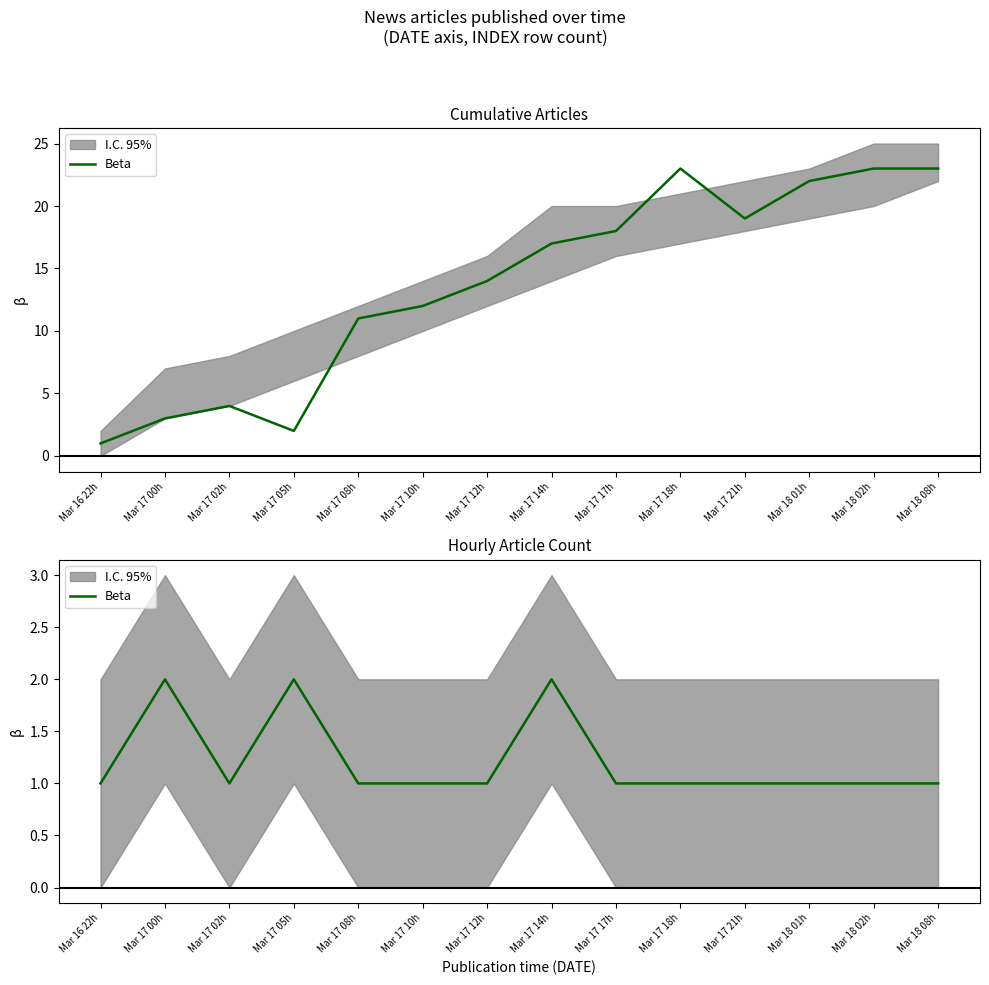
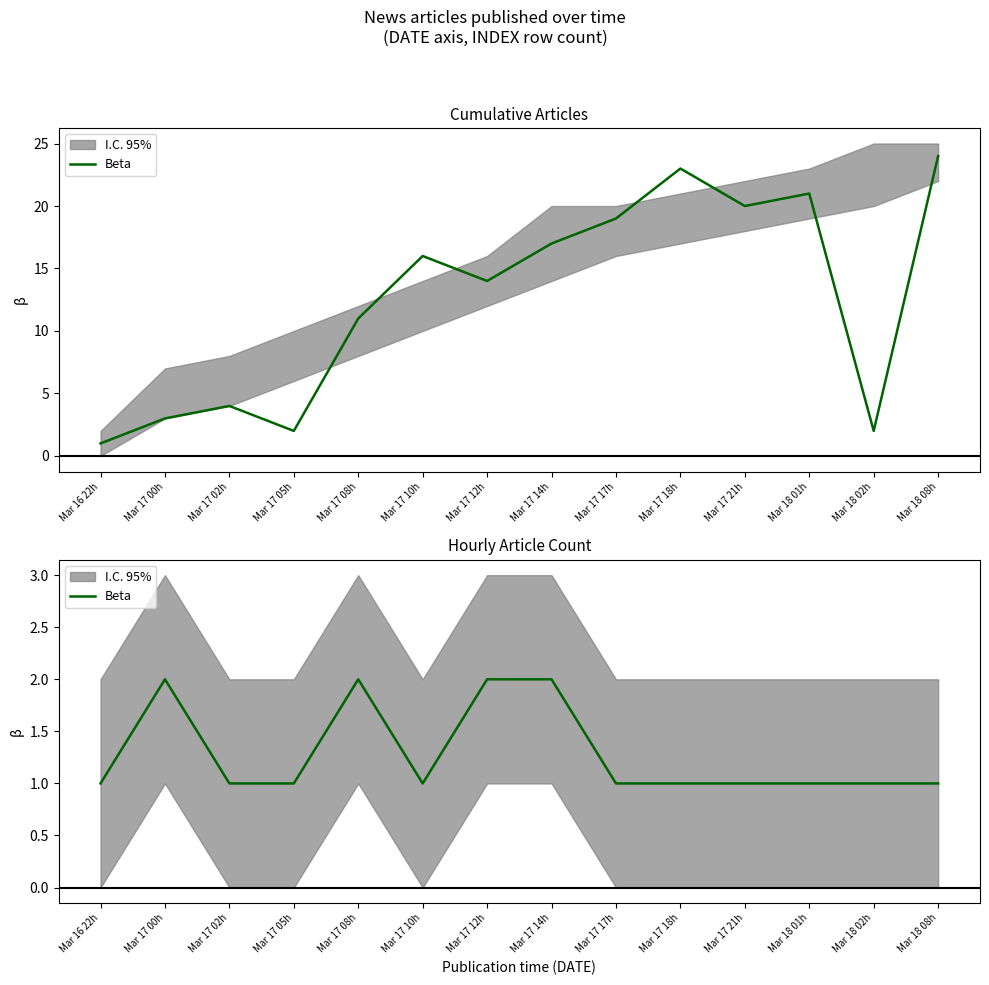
  {
    "Cumulative Articles": {
      "Beta": {
        "Mar 16 22h": 1,
        "Mar 17 00h": 3,
        "Mar 17 02h": 4,
        "Mar 17 05h": 2,
        "Mar 17 08h": 11,
-       "Mar 17 10h": 12,
+       "Mar 17 10h": 16,
        "Mar 17 12h": 14,
        "Mar 17 14h": 17,
-       "Mar 17 17h": 18,
+       "Mar 17 17h": 19,
        "Mar 17 18h": 23,
-       "Mar 17 21h": 19,
-       "Mar 18 01h": 22,
-       "Mar 18 02h": 23,
-       "Mar 18 08h": 23
+       "Mar 17 21h": 20,
+       "Mar 18 01h": 21,
+       "Mar 18 02h": 2,
+       "Mar 18 08h": 24
      }
    },
    "Hourly Article Count": {
      "Beta": {
        "Mar 16 22h": 1,
        "Mar 17 00h": 2,
        "Mar 17 02h": 1,
-       "Mar 17 05h": 2,
-       "Mar 17 08h": 1,
+       "Mar 17 05h": 1,
+       "Mar 17 08h": 2,
        "Mar 17 10h": 1,
-       "Mar 17 12h": 1,
+       "Mar 17 12h": 2,
        "Mar 17 14h": 2,
        "Mar 17 17h": 1,
        "Mar 17 18h": 1,
        "Mar 17 21h": 1,
        "Mar 18 01h": 1,
        "Mar 18 02h": 1,
        "Mar 18 08h": 1
      }
    }
  }
